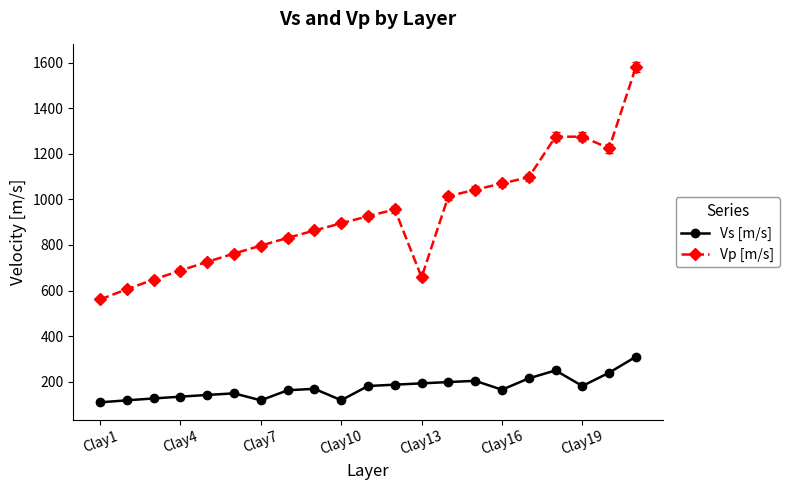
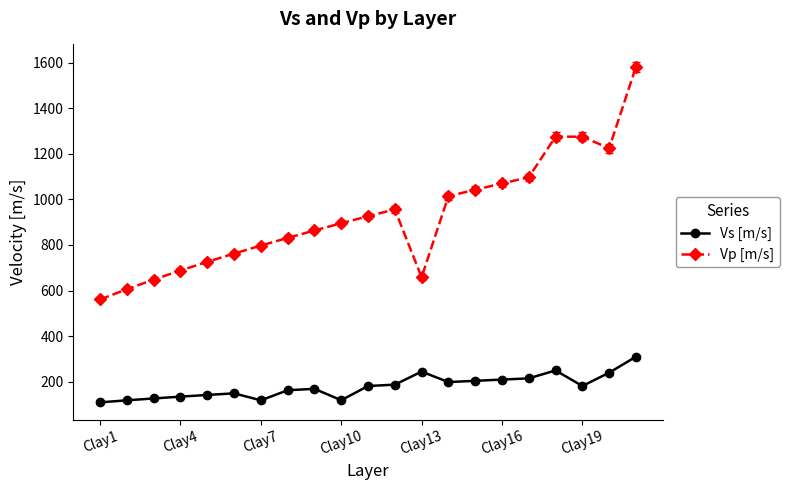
  {
    "Vs [m/s]": {
-     "Clay13": 190,
-     "Clay16": 170
+     "Clay13": 240,
+     "Clay16": 210
    },
    "Vp [m/s]": {
      "Clay7": 800,
      "Clay10": 900,
      "Clay16": 1070,
      "Clay19": 1270
    }
  }
